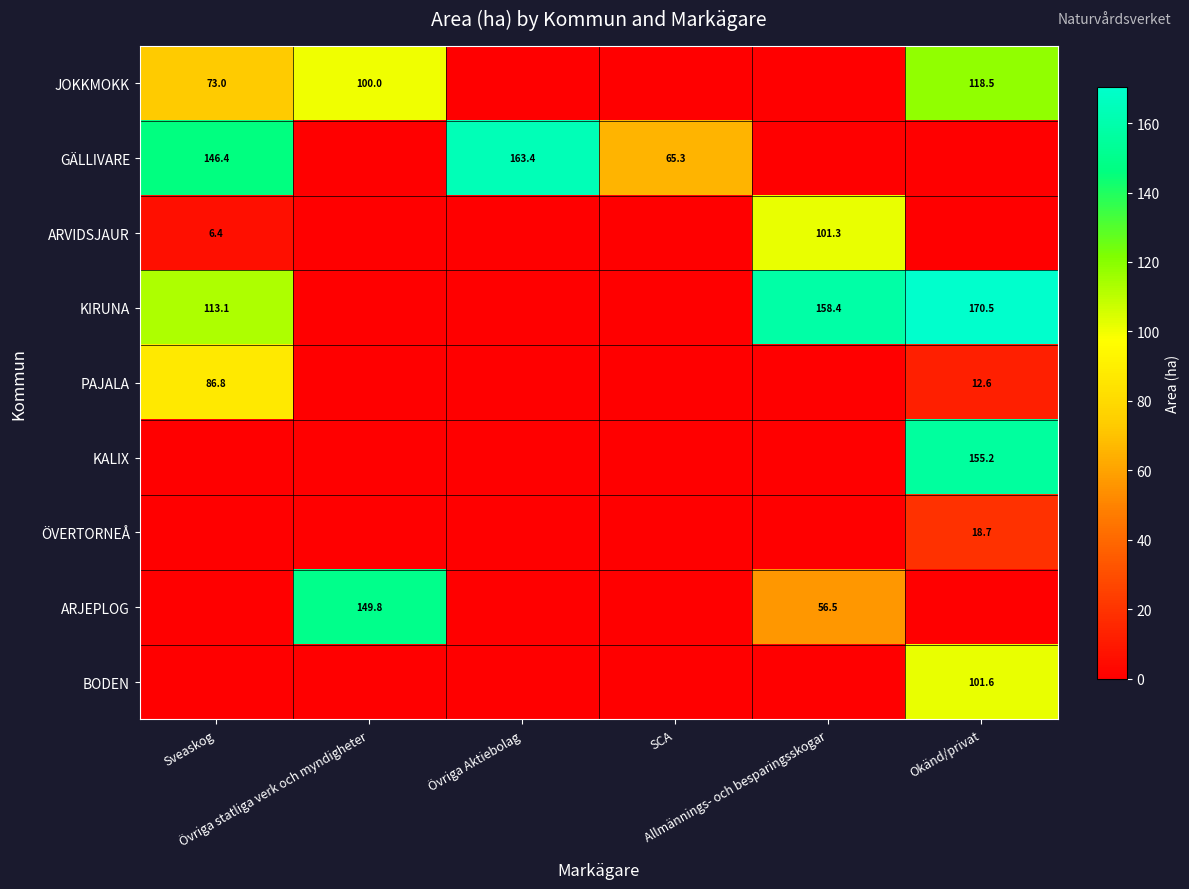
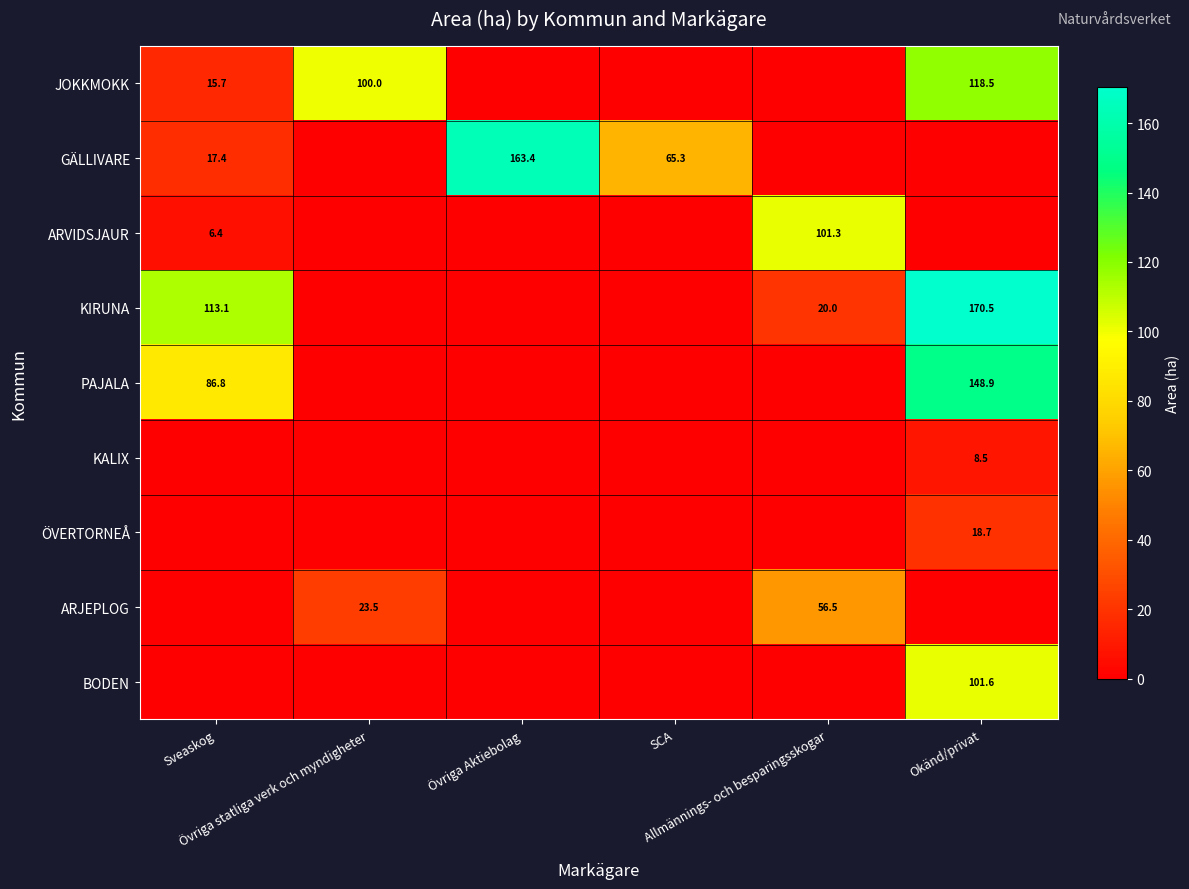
  {
    "JOKKMOKK": {
-     "Sveaskog": 73.0,
+     "Sveaskog": 15.7,
      "Övriga statliga verk och myndigheter": 100.0,
      "Okänd/privat": 118.5
    },
    "GÄLLIVARE": {
-     "Sveaskog": 146.4,
+     "Sveaskog": 17.4,
      "Övriga Aktiebolag": 163.4,
      "SCA": 65.3
    },
    "ARVIDSJAUR": {
      "Sveaskog": 6.4,
      "Allmännings- och besparingsskogar": 101.3
    },
    "KIRUNA": {
      "Sveaskog": 113.1,
-     "Allmännings- och besparingsskogar": 158.4,
+     "Allmännings- och besparingsskogar": 20.0,
      "Okänd/privat": 170.5
    },
    "PAJALA": {
      "Sveaskog": 86.8,
-     "Okänd/privat": 12.6
+     "Okänd/privat": 148.9
    },
    "KALIX": {
-     "Okänd/privat": 155.2
+     "Okänd/privat": 8.5
    },
    "ÖVERTORNEÅ": {
      "Okänd/privat": 18.7
    },
    "ARJEPLOG": {
-     "Övriga statliga verk och myndigheter": 149.8,
+     "Övriga statliga verk och myndigheter": 23.5,
      "Allmännings- och besparingsskogar": 56.5
    },
    "BODEN": {
      "Okänd/privat": 101.6
    }
  }
